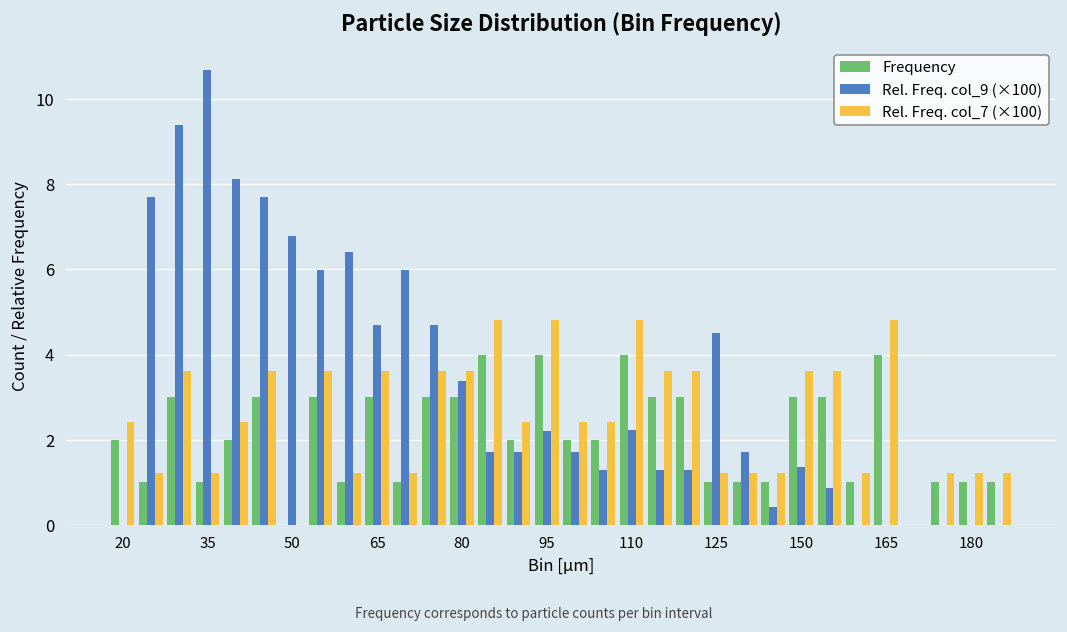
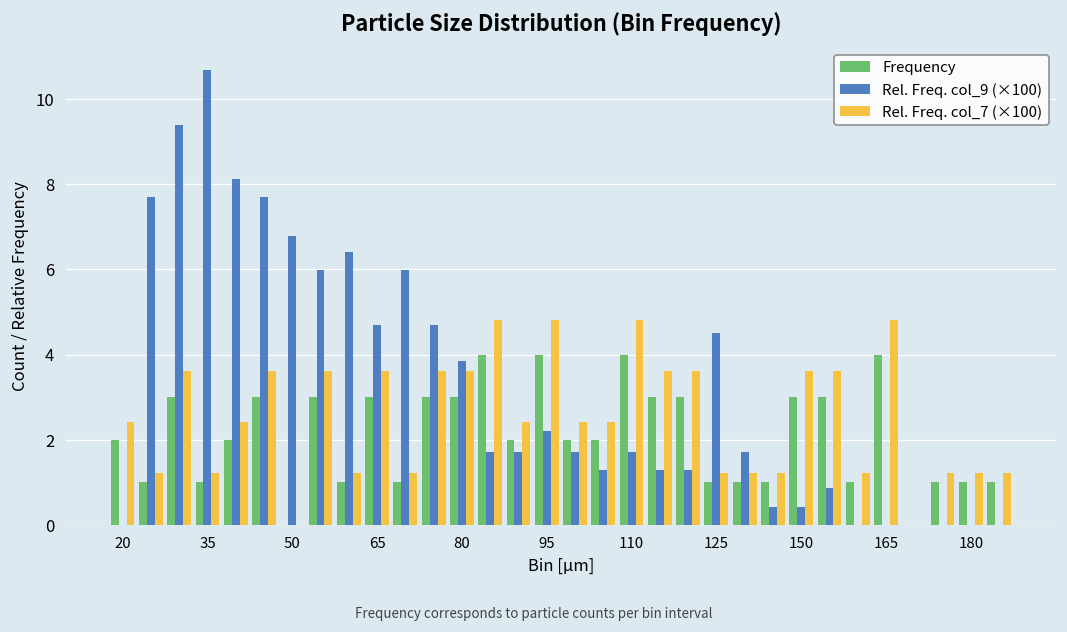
  {
    "Rel. Freq. col_9 (×100)": {
      "35": 10.7,
      "50": 6.8,
      "65": 4.7,
-     "80": 3.4,
+     "80": 3.8,
      "95": 2.2,
-     "110": 2.2,
+     "110": 1.7,
      "125": 4.5,
-     "150": 1.4,
+     "150": 0.4,
      "165": 0.0,
      "180": 0.0
    }
  }
